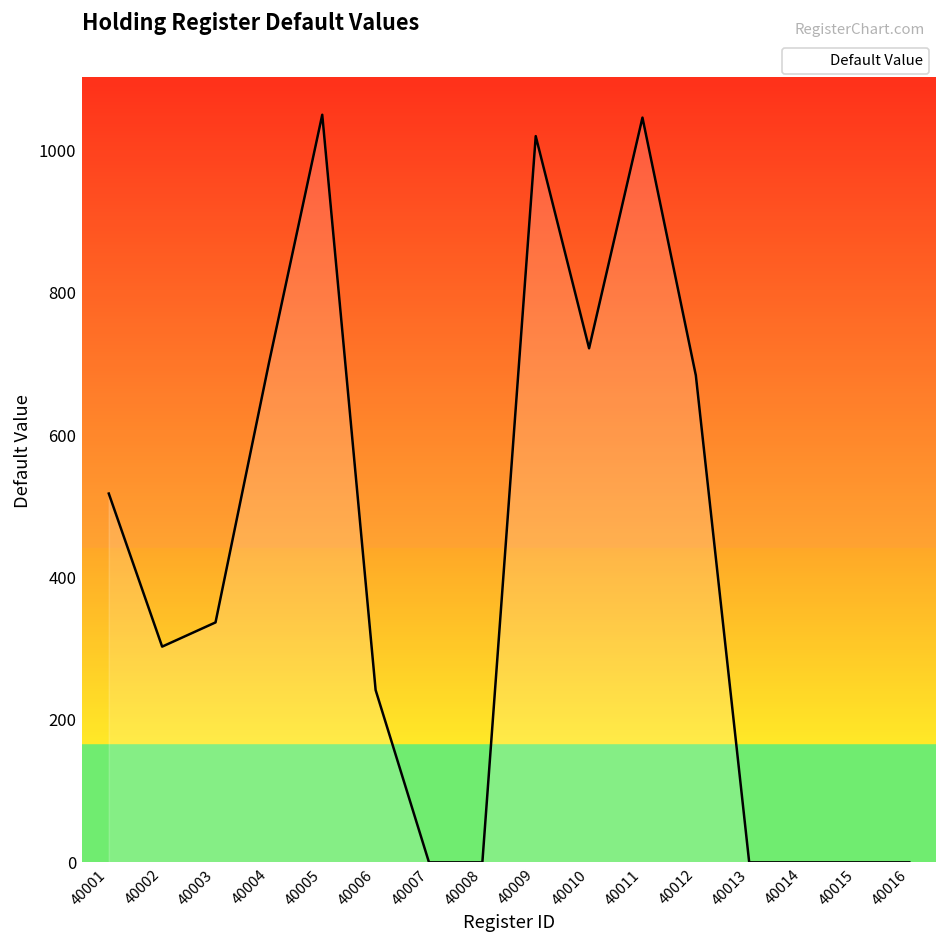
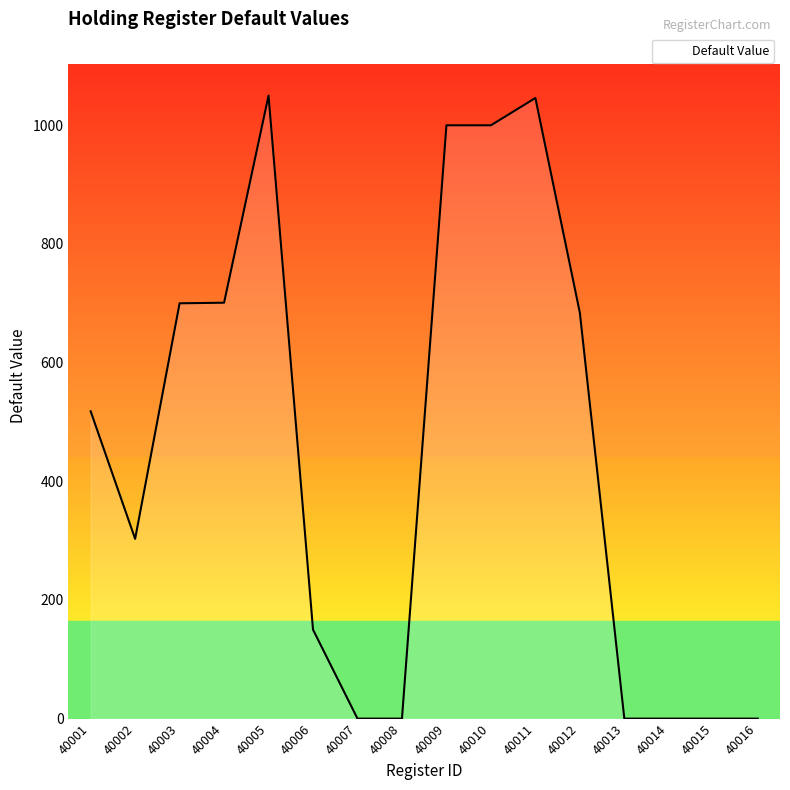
  {
    "40001": 520,
    "40002": 300,
-   "40003": 340,
+   "40003": 700,
    "40004": 700,
    "40005": 1050,
-   "40006": 240,
+   "40006": 150,
    "40007": 0,
    "40008": 0,
-   "40009": 1020,
-   "40010": 720,
+   "40009": 1000,
+   "40010": 1000,
    "40011": 1050,
    "40012": 680,
    "40013": 0,
    "40014": 0,
    "40015": 0,
    "40016": 0
  }
